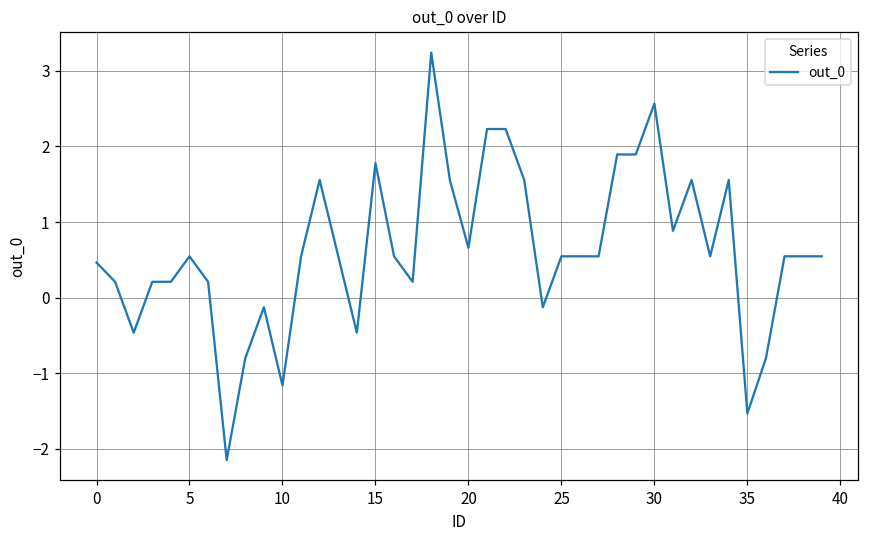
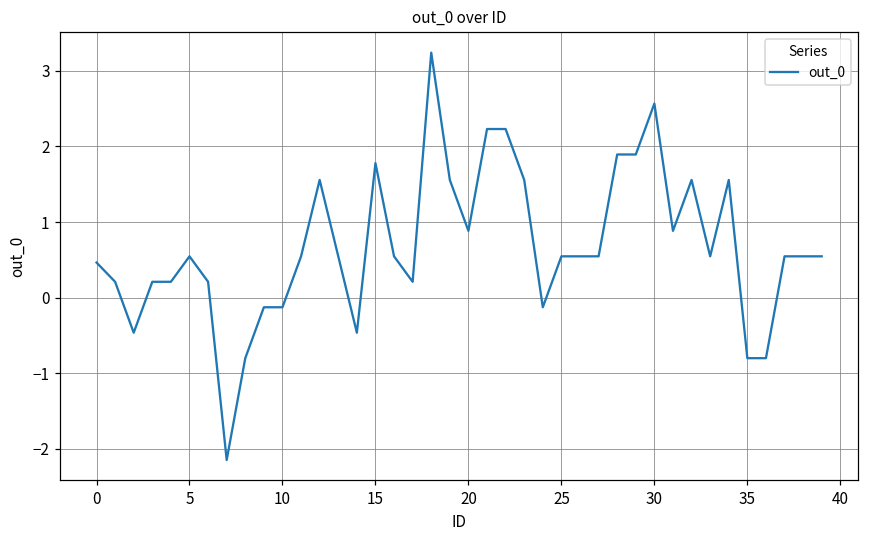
  {
    "0": 0.5,
    "5": 0.5,
-   "10": -1.2,
+   "10": -0.1,
    "15": 1.8,
-   "20": 0.7,
+   "20": 0.9,
    "25": 0.5,
    "30": 2.6,
-   "35": -1.5
+   "35": -0.8
  }
